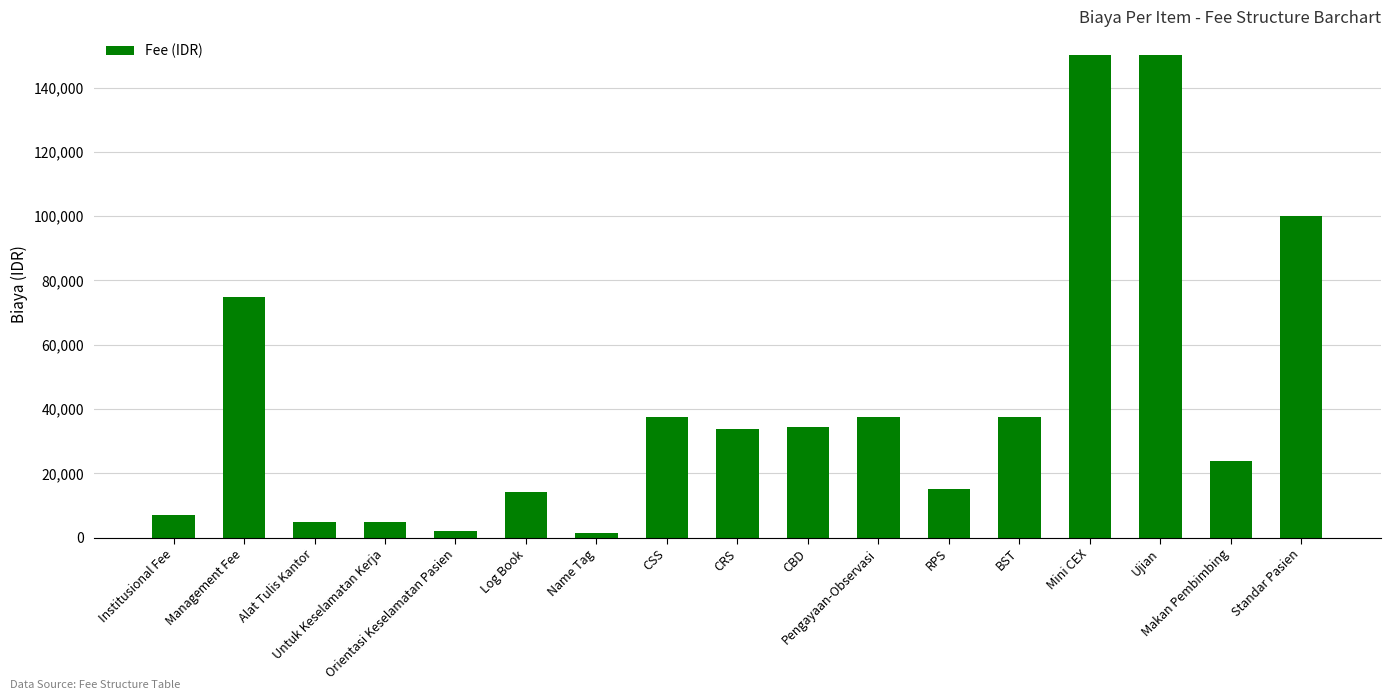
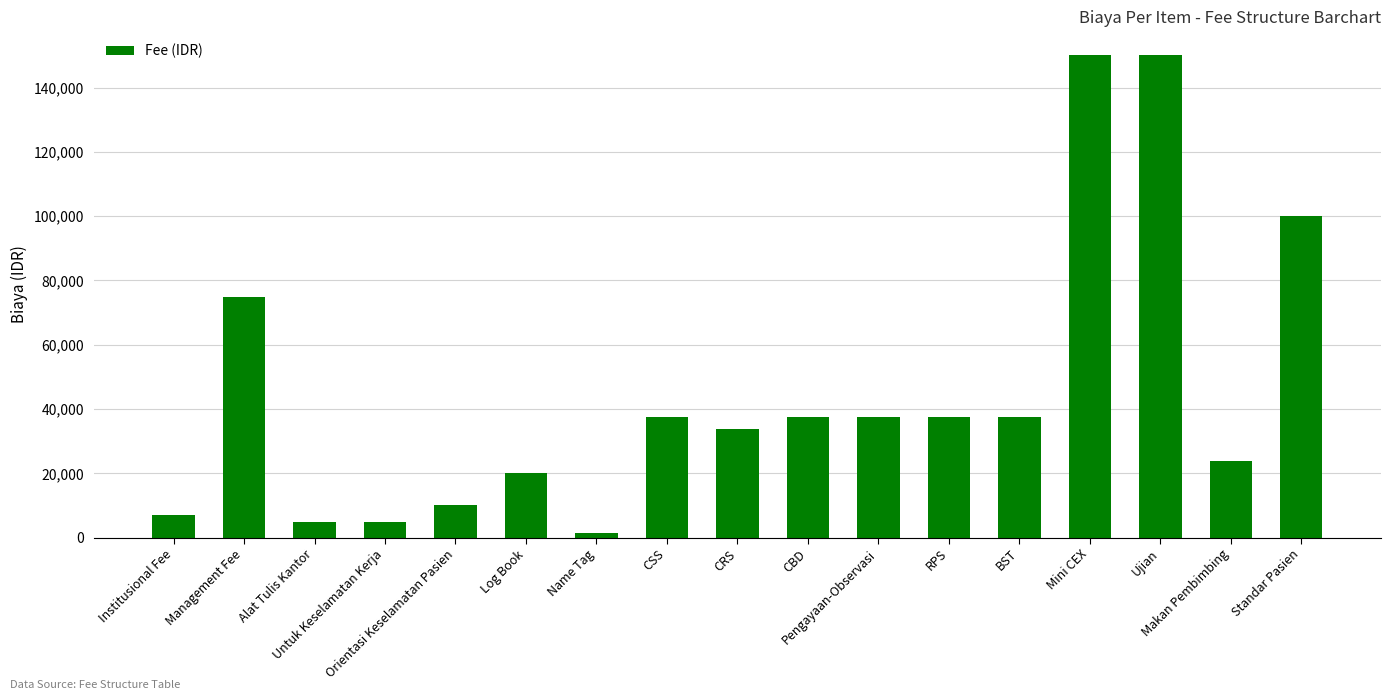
  {
    "Institusional Fee": "7,000",
    "Management Fee": "75,000",
    "Alat Tulis Kantor": "5,000",
    "Untuk Keselamatan Kerja": "5,000",
-   "Orientasi Keselamatan Pasien": "2,000",
-   "Log Book": "14,000",
+   "Orientasi Keselamatan Pasien": "10,000",
+   "Log Book": "20,000",
    "Name Tag": "1,000",
    "CSS": "38,000",
    "CRS": "34,000",
-   "CBD": "34,000",
+   "CBD": "38,000",
    "Pengayaan-Observasi": "38,000",
-   "RPS": "15,000",
+   "RPS": "38,000",
    "BST": "38,000",
    "Mini CEX": "150,000",
    "Ujian": "150,000",
    "Makan Pembimbing": "24,000",
    "Standar Pasien": "100,000"
  }
